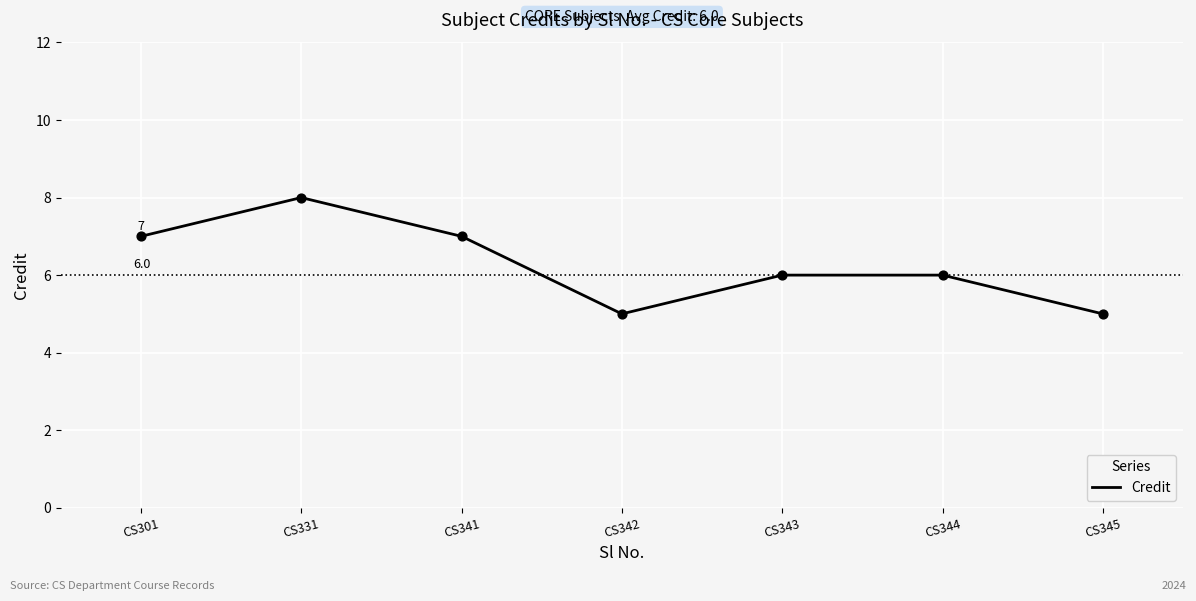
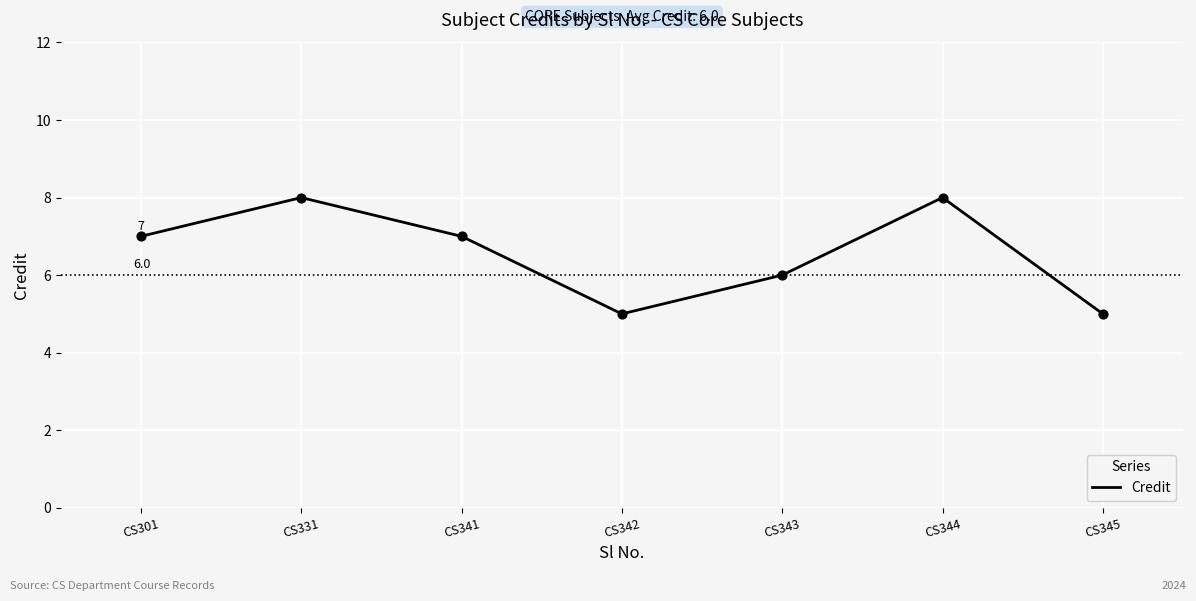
  {
    "CS331": 8,
    "CS341": 7,
    "CS342": 5,
    "CS343": 6,
-   "CS344": 6,
+   "CS344": 8,
    "CS345": 5
  }
